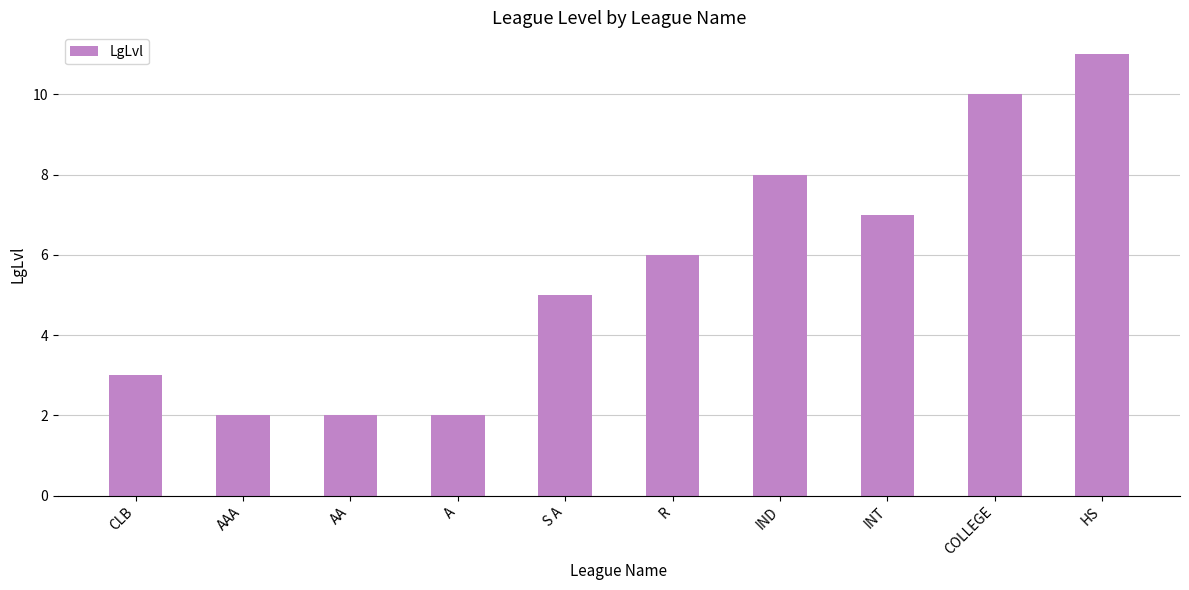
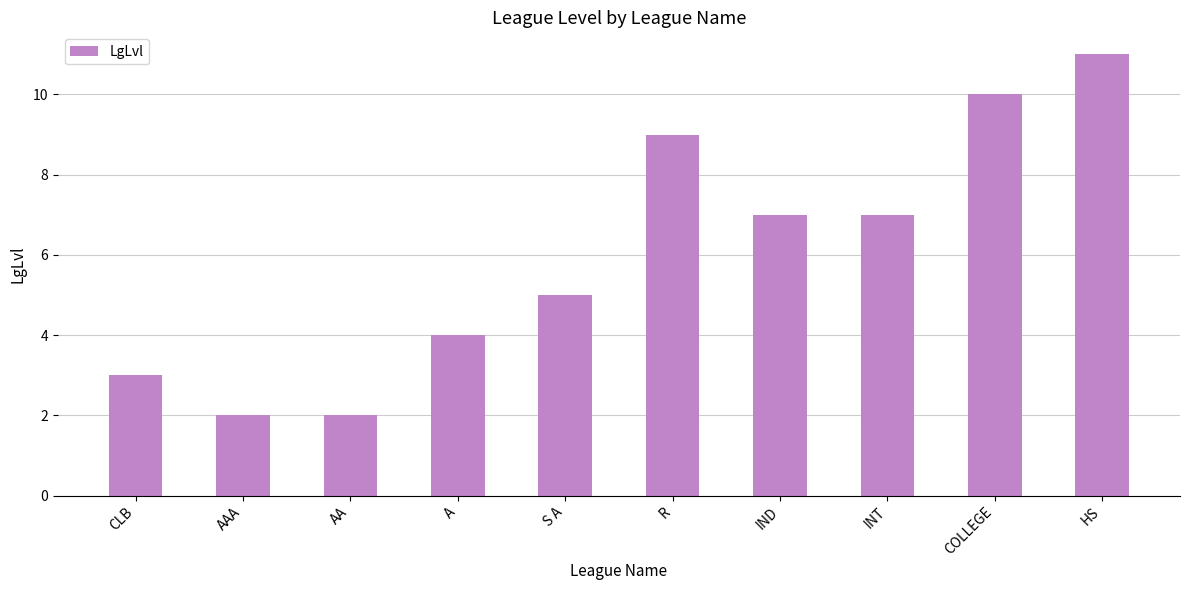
  {
    "CLB": 3,
    "AAA": 2,
    "AA": 2,
-   "A": 2,
+   "A": 4,
    "S A": 5,
-   "R": 6,
-   "IND": 8,
+   "R": 9,
+   "IND": 7,
    "INT": 7,
    "COLLEGE": 10,
    "HS": 11
  }
